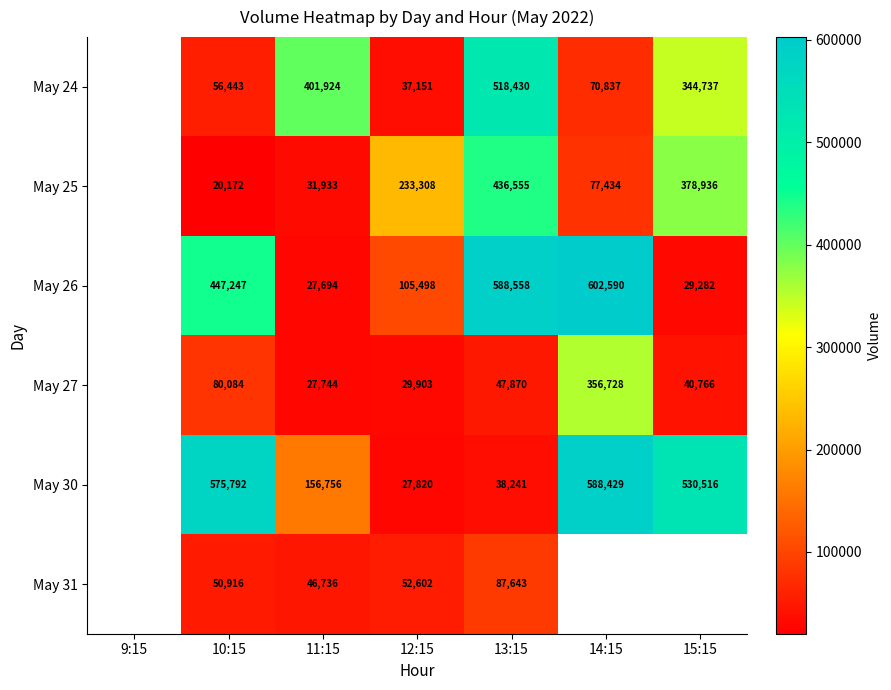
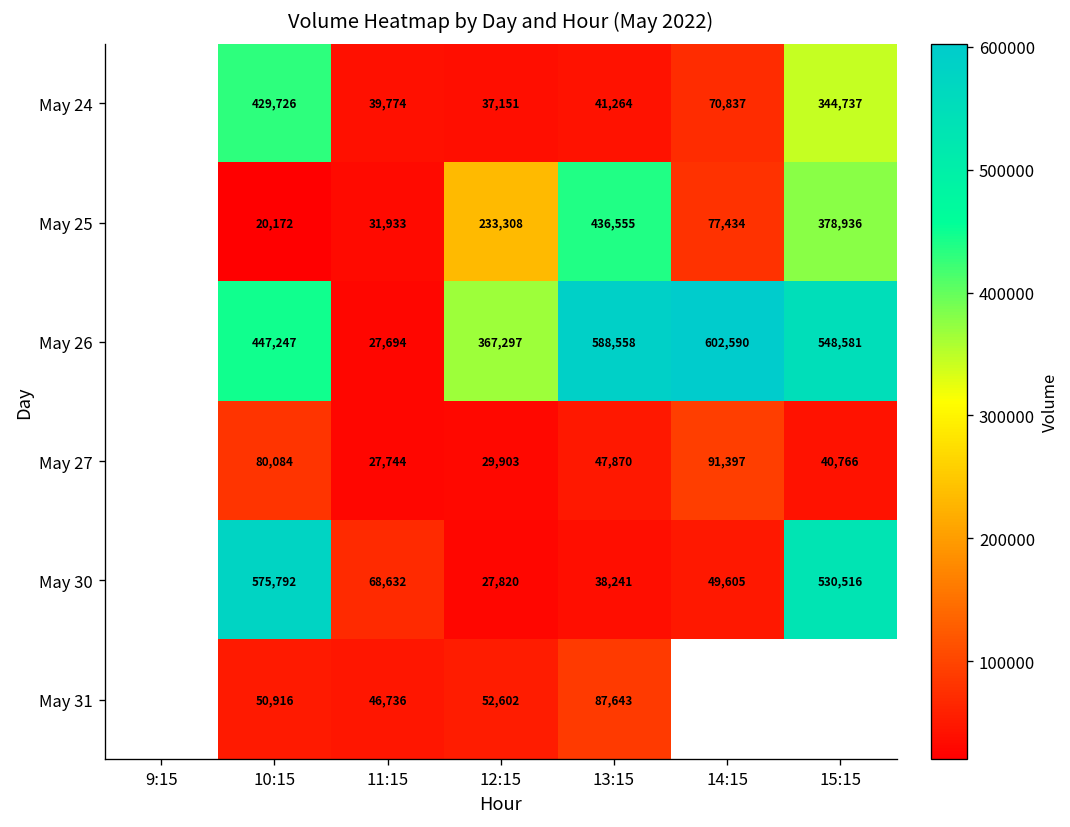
  {
    "May 24": {
-     "10:15": "56,443",
-     "11:15": "401,924",
+     "10:15": "429,726",
+     "11:15": "39,774",
      "12:15": "37,151",
-     "13:15": "518,430",
+     "13:15": "41,264",
      "14:15": "70,837",
      "15:15": "344,737"
    },
    "May 25": {
      "10:15": "20,172",
      "11:15": "31,933",
      "12:15": "233,308",
      "13:15": "436,555",
      "14:15": "77,434",
      "15:15": "378,936"
    },
    "May 26": {
      "10:15": "447,247",
      "11:15": "27,694",
-     "12:15": "105,498",
+     "12:15": "367,297",
      "13:15": "588,558",
      "14:15": "602,590",
-     "15:15": "29,282"
+     "15:15": "548,581"
    },
    "May 27": {
      "10:15": "80,084",
      "11:15": "27,744",
      "12:15": "29,903",
      "13:15": "47,870",
-     "14:15": "356,728",
+     "14:15": "91,397",
      "15:15": "40,766"
    },
    "May 30": {
      "10:15": "575,792",
-     "11:15": "156,756",
+     "11:15": "68,632",
      "12:15": "27,820",
      "13:15": "38,241",
-     "14:15": "588,429",
+     "14:15": "49,605",
      "15:15": "530,516"
    },
    "May 31": {
      "10:15": "50,916",
      "11:15": "46,736",
      "12:15": "52,602",
      "13:15": "87,643"
    }
  }
